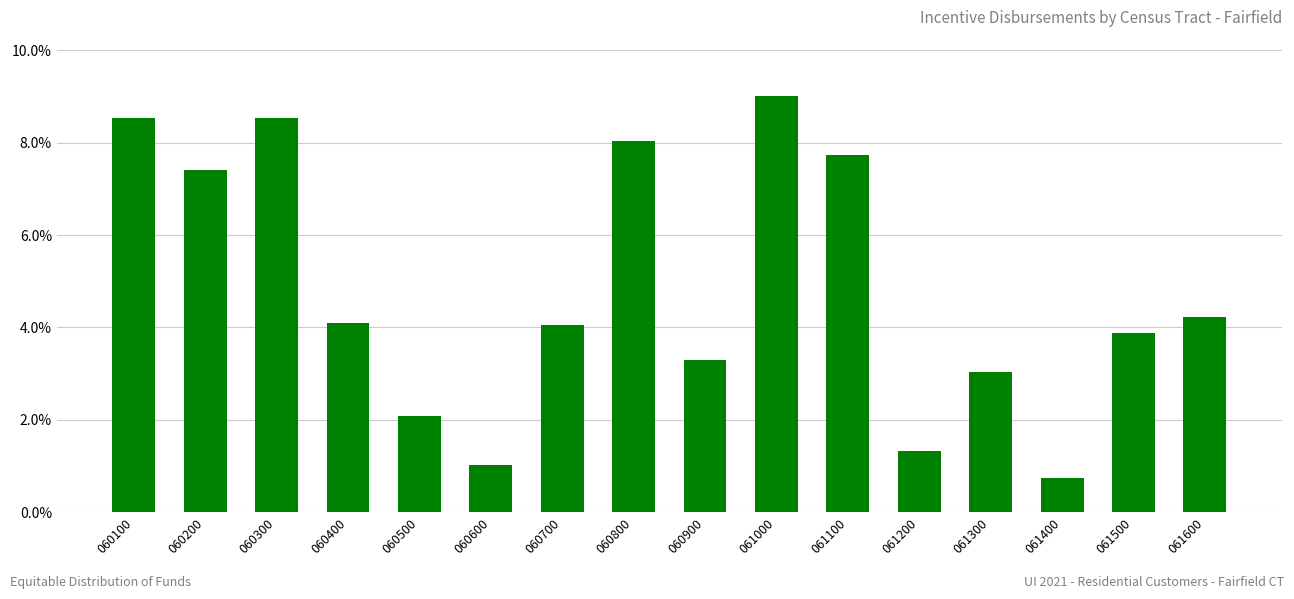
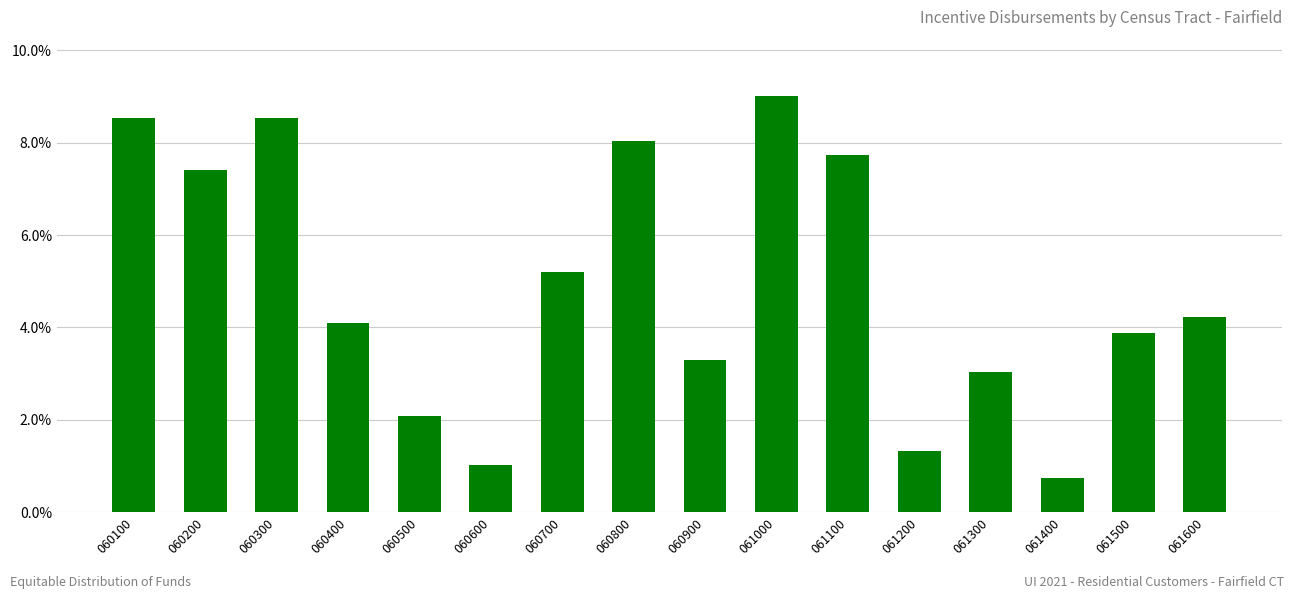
  {
    "060100": "8.5%",
    "060200": "7.4%",
    "060300": "8.5%",
    "060400": "4.1%",
    "060500": "2.1%",
    "060600": "1.0%",
-   "060700": "4.1%",
+   "060700": "5.2%",
    "060800": "8.0%",
    "060900": "3.3%",
    "061000": "9.0%",
    "061100": "7.7%",
    "061200": "1.3%",
    "061300": "3.0%",
    "061400": "0.7%",
    "061500": "3.9%",
    "061600": "4.2%"
  }
